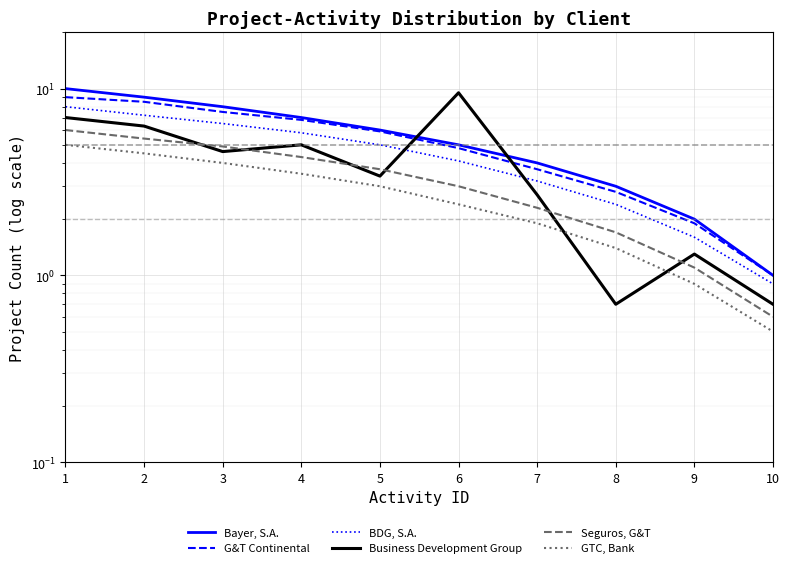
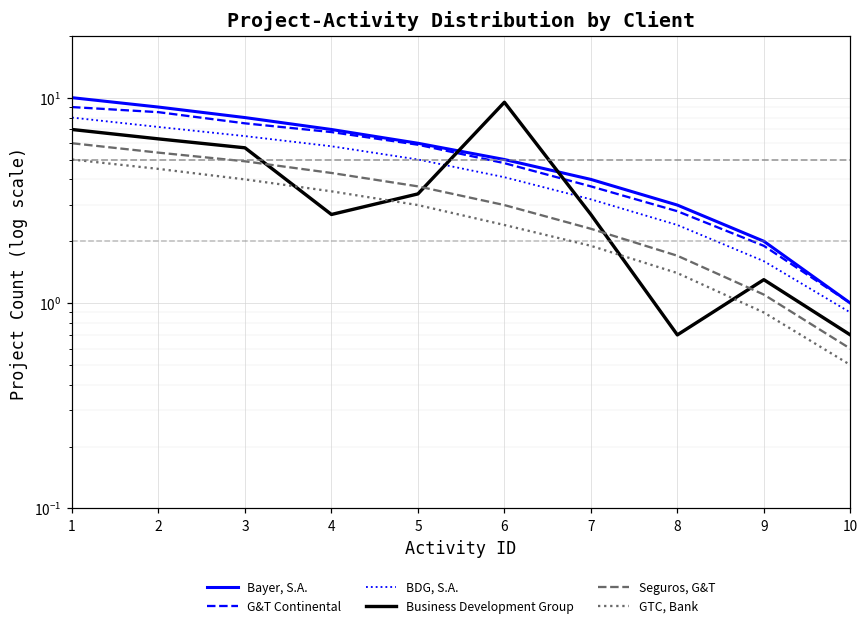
  {
    "Business Development Group": {
      "1": 7.0,
      "2": 6.3,
-     "3": 4.6,
-     "4": 5.0,
+     "3": 5.7,
+     "4": 2.7,
      "5": 3.4,
      "6": 10,
      "7": 2.7,
      "8": 0.7,
      "9": 1.3,
      "10": 0.7
    }
  }
